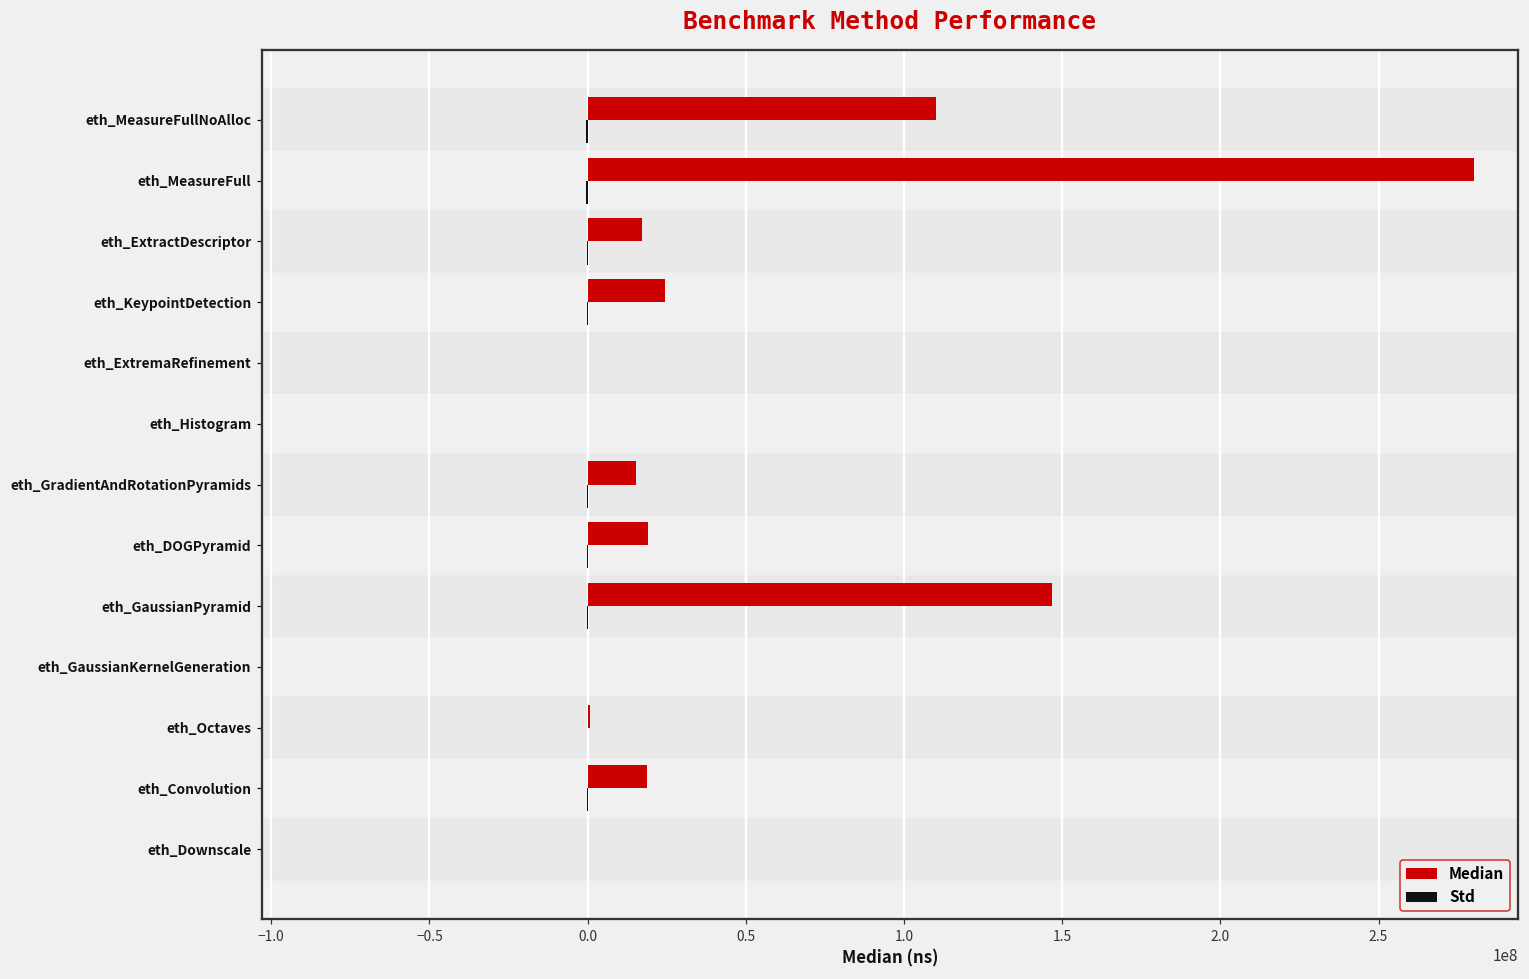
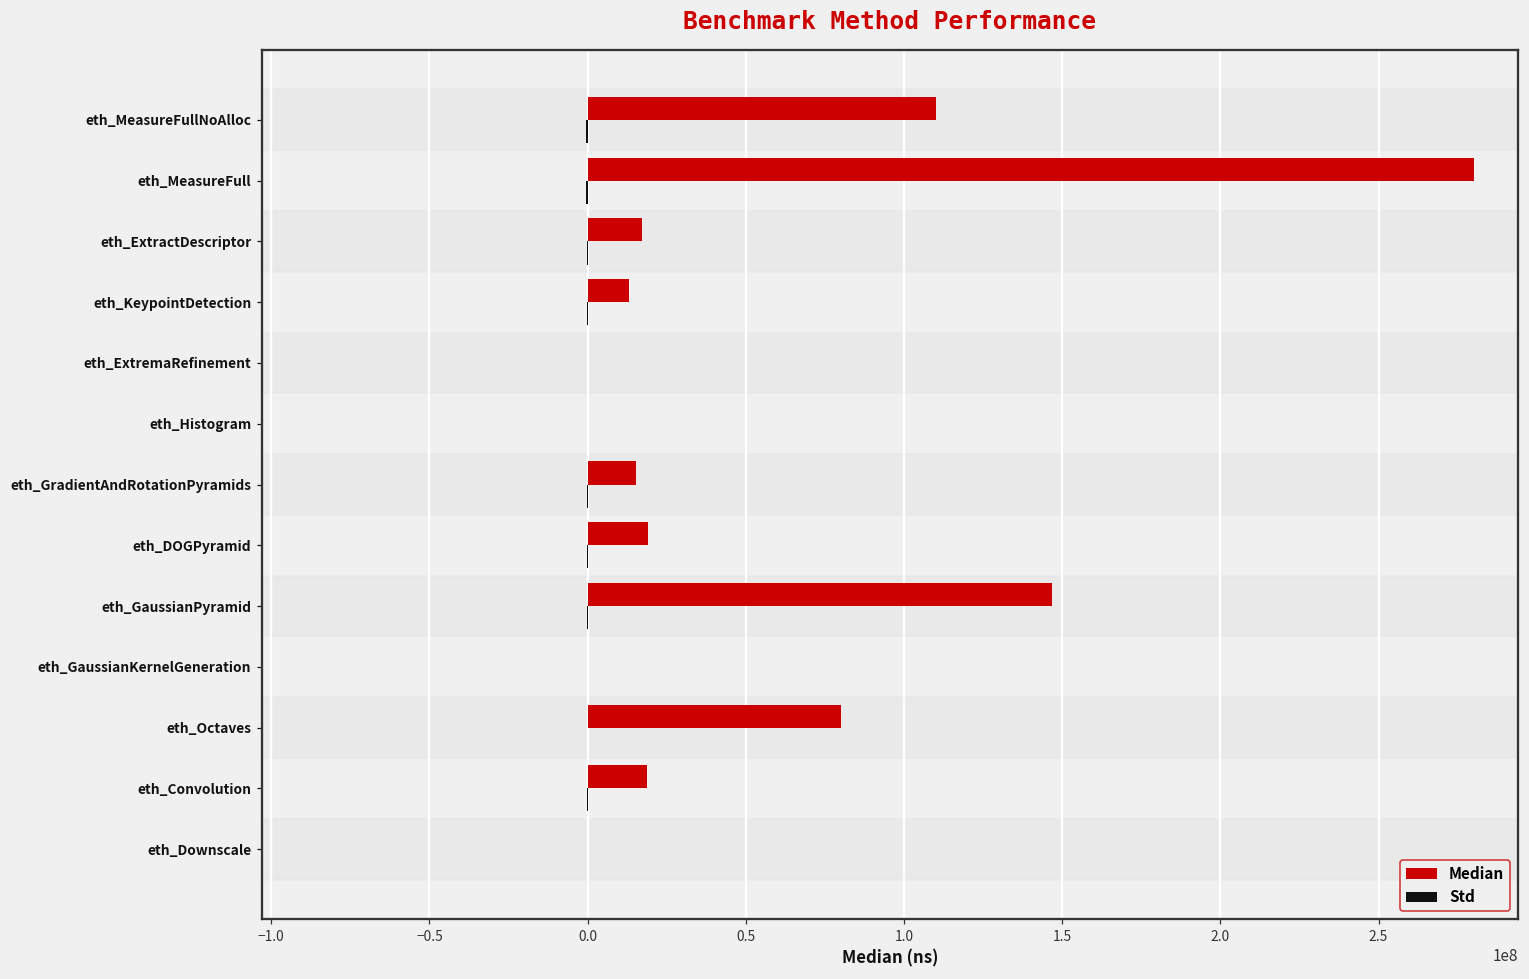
  {
    "Median": {
      "eth_MeasureFullNoAlloc": 110000000,
      "eth_MeasureFull": 280000000,
      "eth_ExtractDescriptor": 17000000,
-     "eth_KeypointDetection": 24000000,
+     "eth_KeypointDetection": 13000000,
      "eth_GradientAndRotationPyramids": 15000000,
      "eth_DOGPyramid": 19000000,
      "eth_GaussianPyramid": 147000000,
-     "eth_Octaves": 1000000,
+     "eth_Octaves": 80000000,
      "eth_Convolution": 19000000
    }
  }
